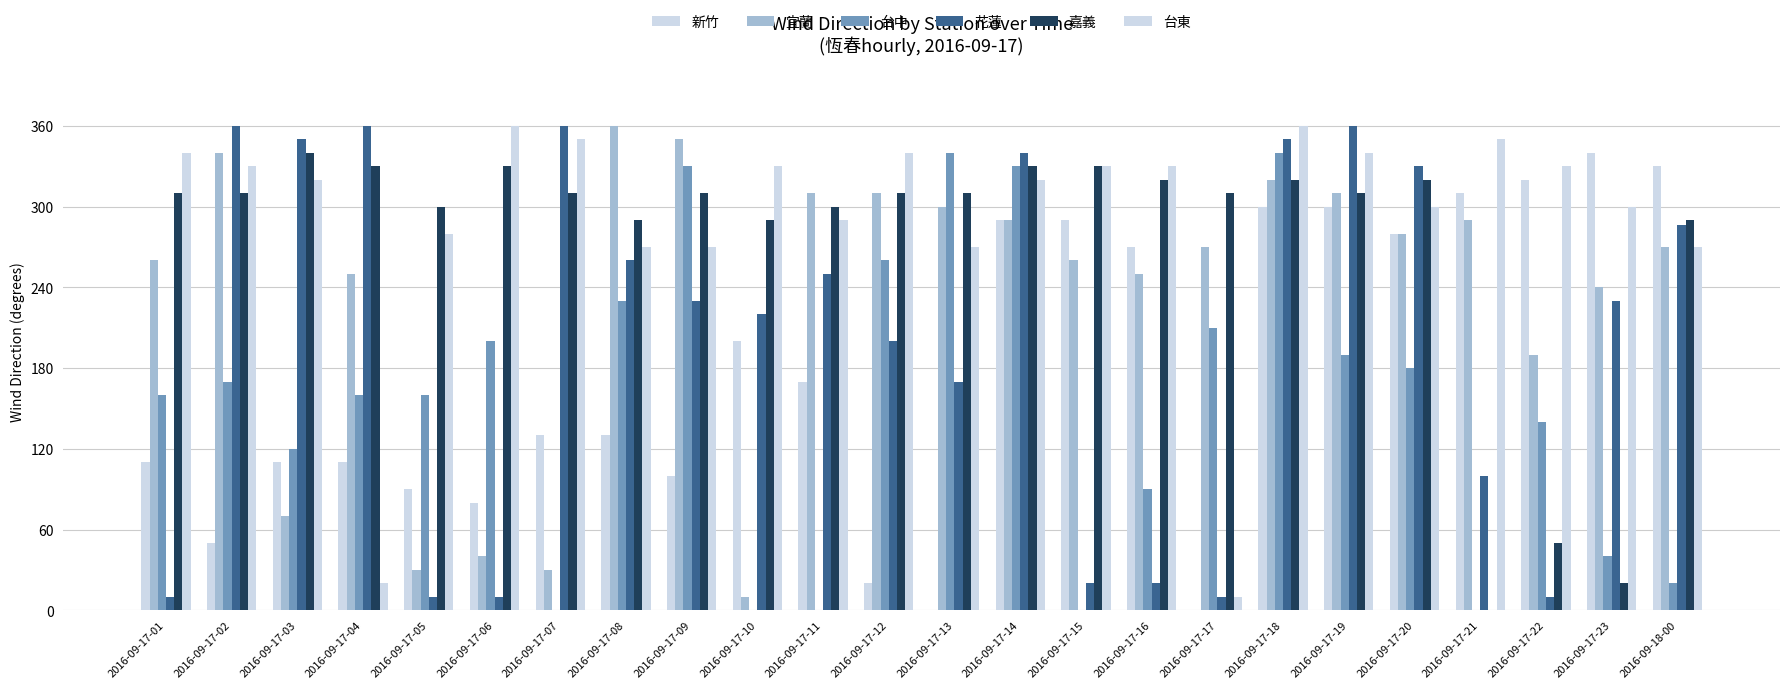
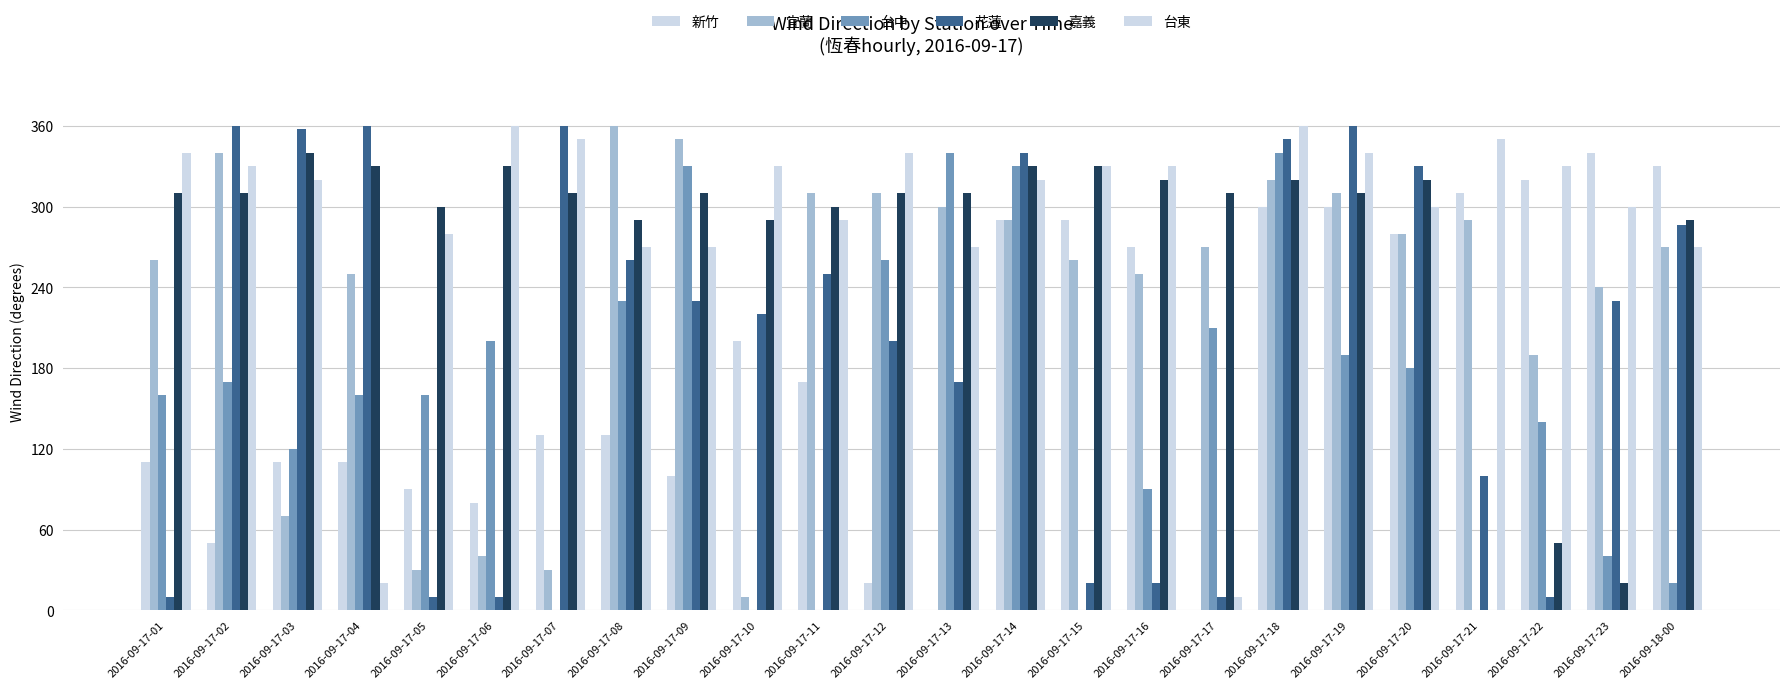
  {
    "花蓮": {
      "2016-09-17-01": 10,
      "2016-09-17-02": 360,
-     "2016-09-17-03": 350,
+     "2016-09-17-03": 358,
      "2016-09-17-04": 360,
      "2016-09-17-05": 10,
      "2016-09-17-06": 10,
      "2016-09-17-07": 360,
      "2016-09-17-08": 260,
      "2016-09-17-09": 230,
      "2016-09-17-10": 220,
      "2016-09-17-11": 250,
      "2016-09-17-12": 200,
      "2016-09-17-13": 170,
      "2016-09-17-14": 340,
      "2016-09-17-15": 20,
      "2016-09-17-16": 20,
      "2016-09-17-17": 10,
      "2016-09-17-18": 350,
      "2016-09-17-19": 360,
      "2016-09-17-20": 330,
      "2016-09-17-21": 100,
      "2016-09-17-22": 10,
      "2016-09-17-23": 230,
      "2016-09-18-00": 286
    }
  }
